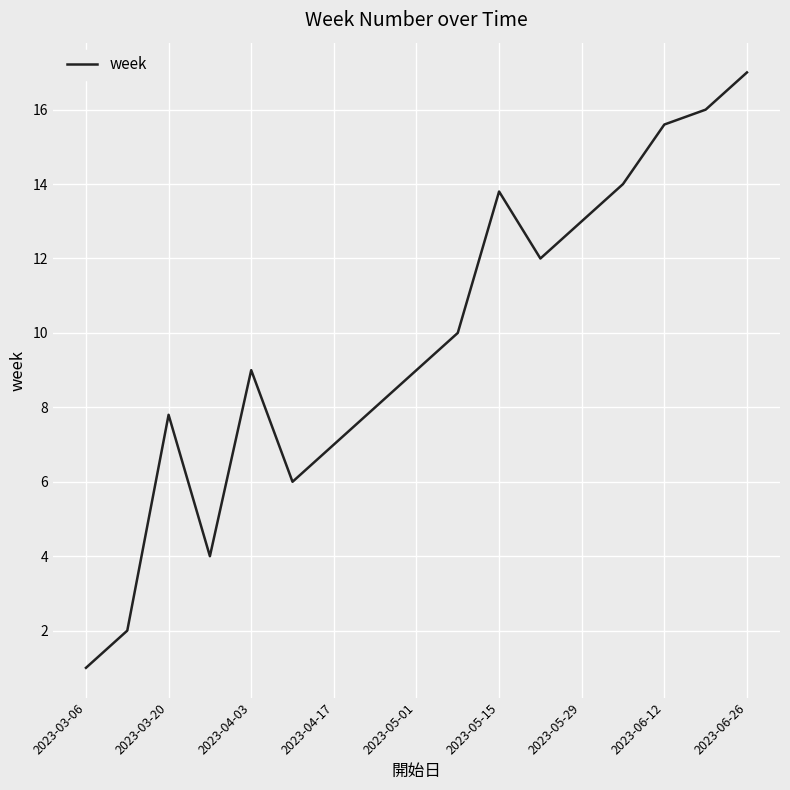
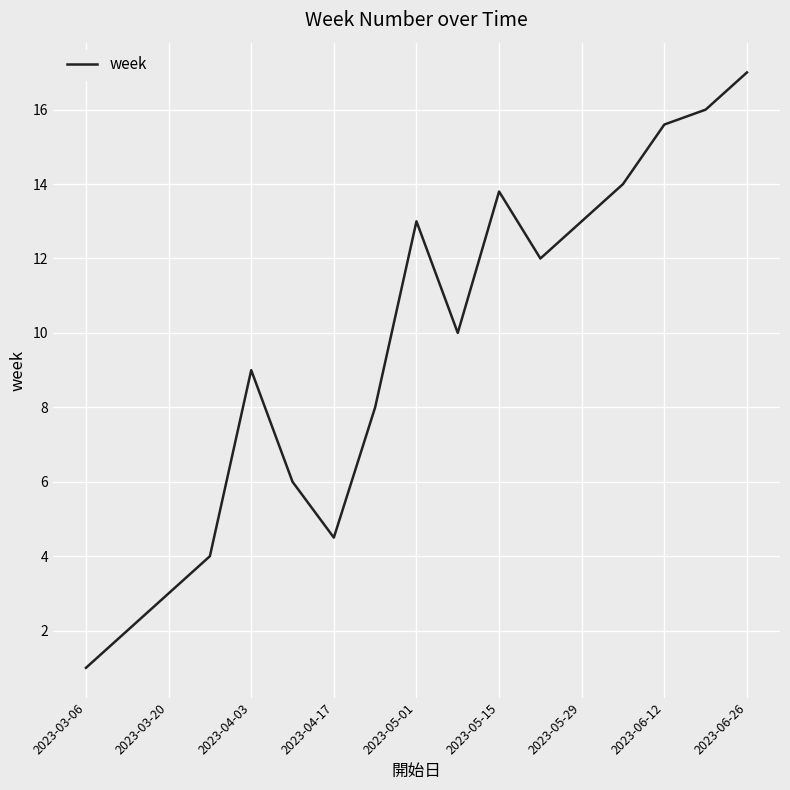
  {
    "2023-03-06": 1.0,
-   "2023-03-20": 7.8,
+   "2023-03-20": 3.0,
    "2023-04-03": 9.0,
-   "2023-04-17": 7.0,
-   "2023-05-01": 9,
+   "2023-04-17": 4.5,
+   "2023-05-01": 13,
    "2023-05-15": 13.8,
    "2023-05-29": 13.0,
    "2023-06-12": 15.6,
    "2023-06-26": 17.0
  }
